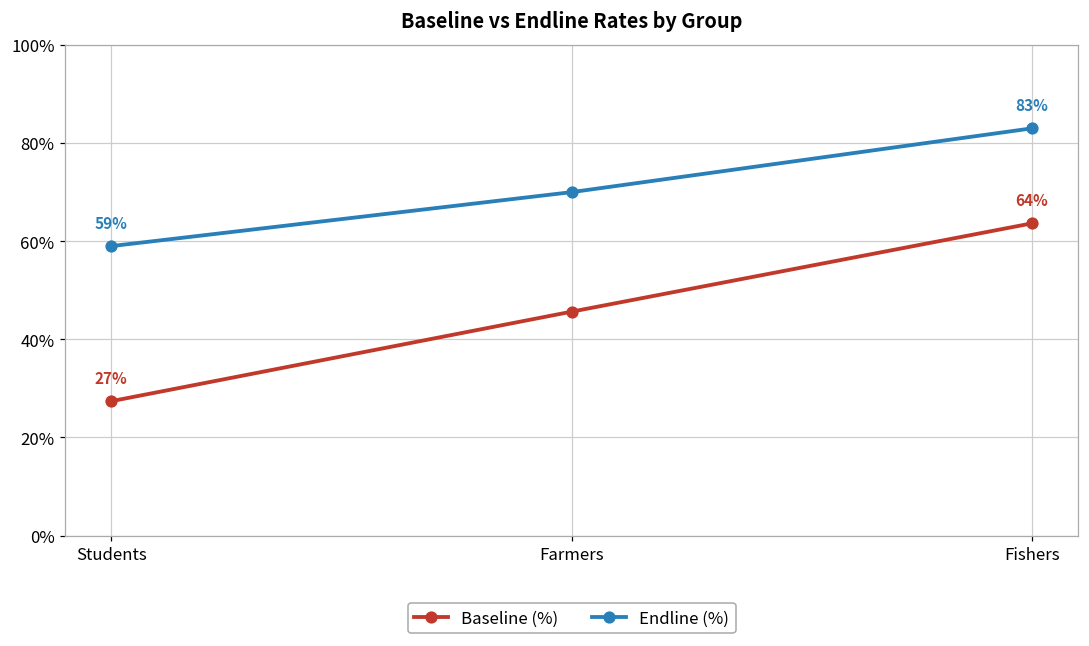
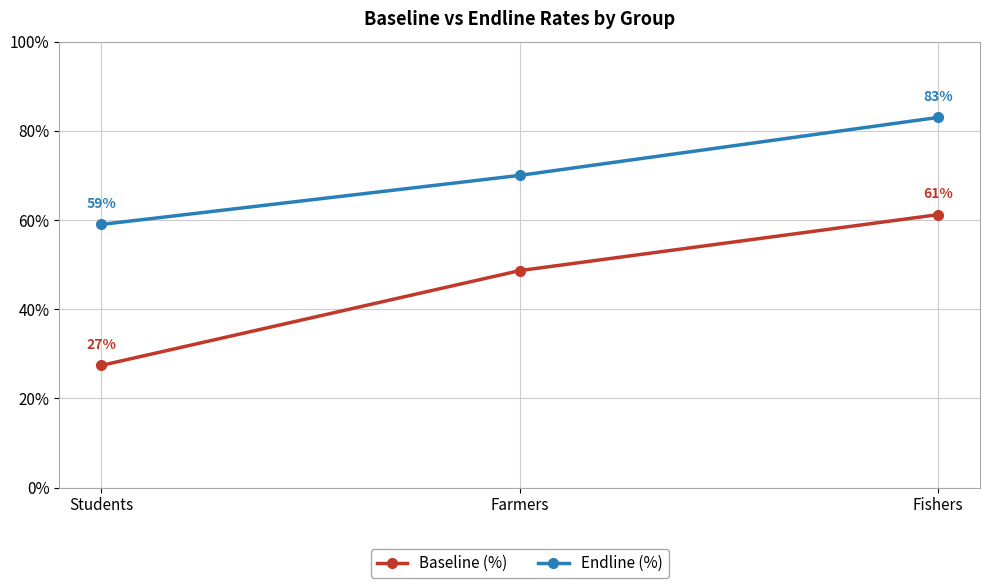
  {
    "Baseline (%)": {
      "Students": "27%",
-     "Farmers": "46%",
-     "Fishers": "64%"
+     "Farmers": "49%",
+     "Fishers": "61%"
    },
    "Endline (%)": {
      "Students": "59%",
      "Fishers": "83%"
    }
  }
